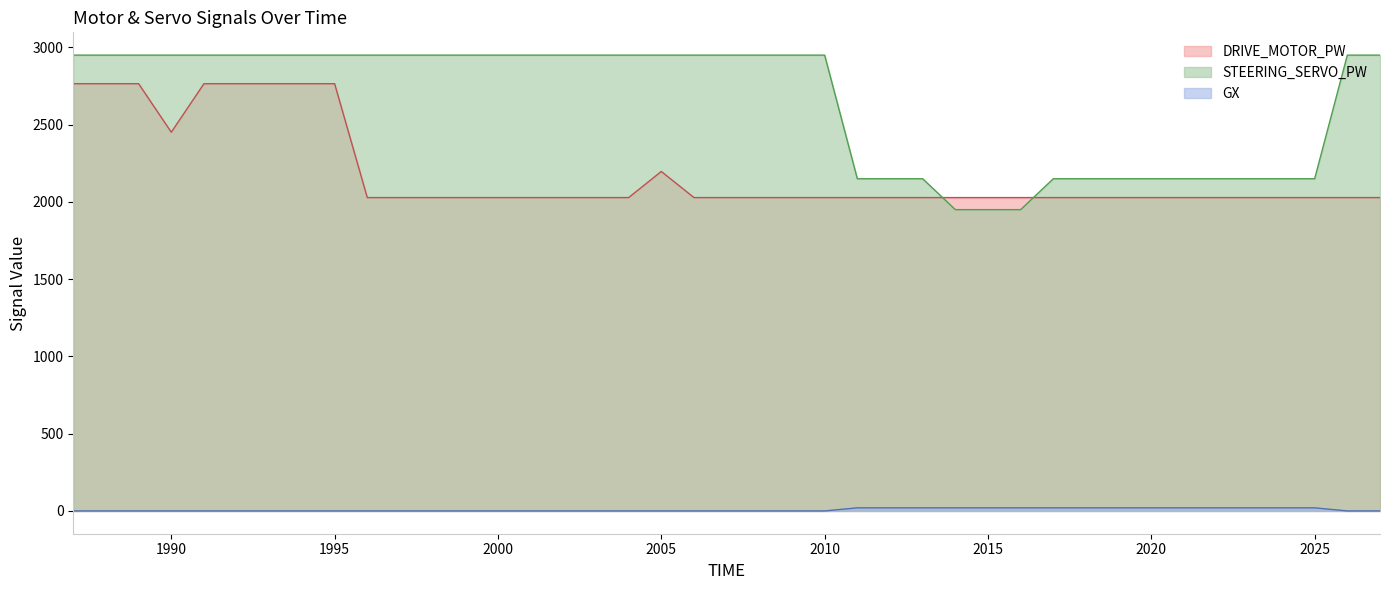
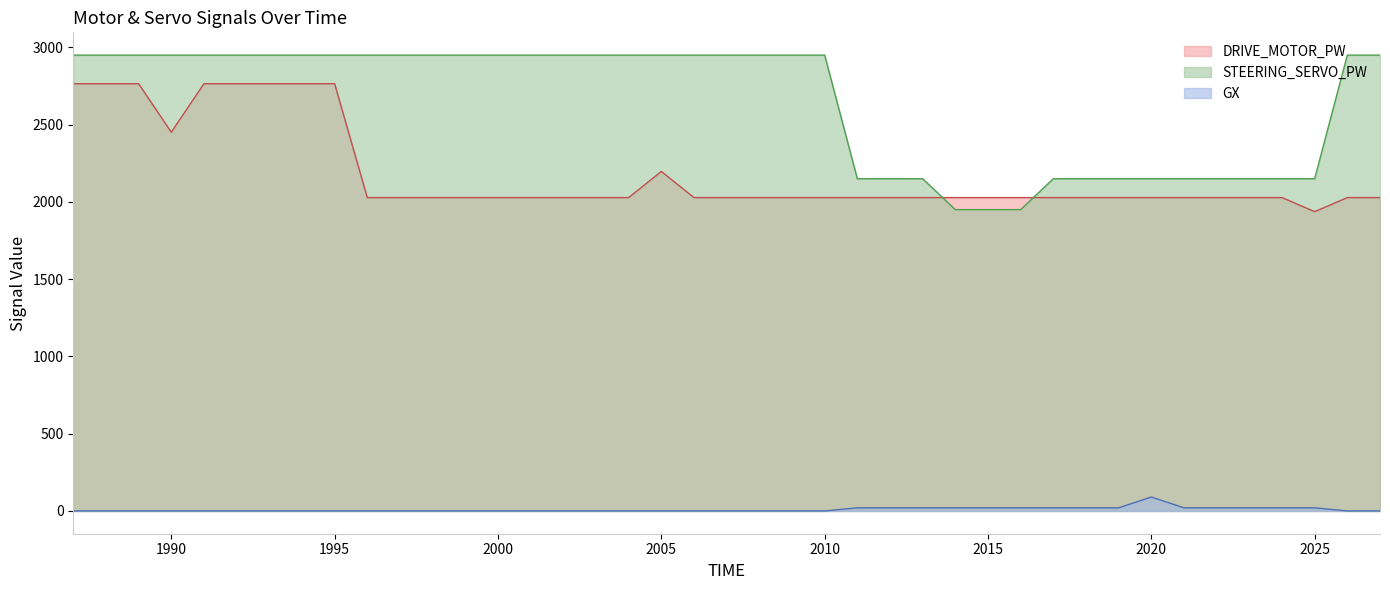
  {
    "DRIVE_MOTOR_PW": {
      "1990": 2450,
      "1995": 2770,
      "2000": 2030,
      "2005": 2200,
      "2010": 2030,
      "2015": 2030,
      "2020": 2030,
-     "2025": 2030
+     "2025": 1940
    },
    "STEERING_SERVO_PW": {
      "1990": 2950,
      "1995": 2950,
      "2000": 2950,
      "2005": 2950,
      "2010": 2950,
      "2015": 1950,
      "2020": 2150,
      "2025": 2150
    },
    "GX": {
      "1990": 0,
      "1995": 0,
      "2000": 0,
      "2005": 0,
      "2010": 0,
      "2015": 20,
-     "2020": 20,
+     "2020": 90,
      "2025": 20
    }
  }
